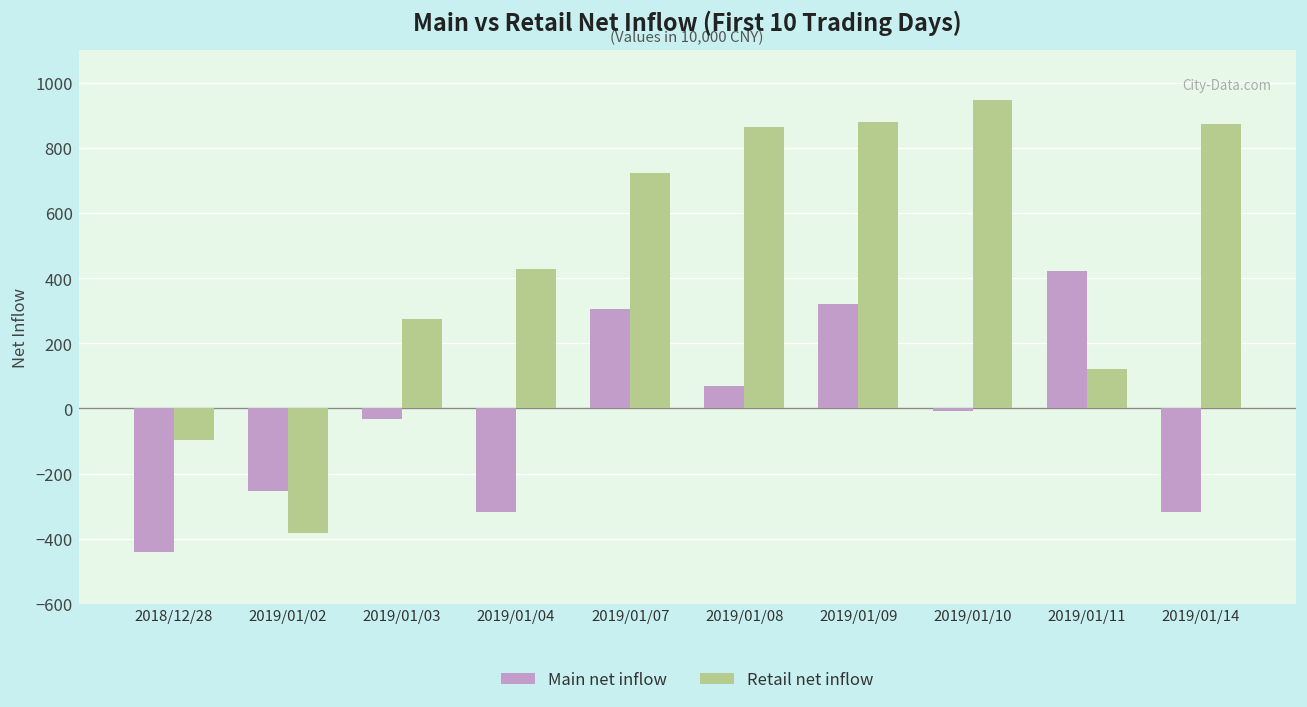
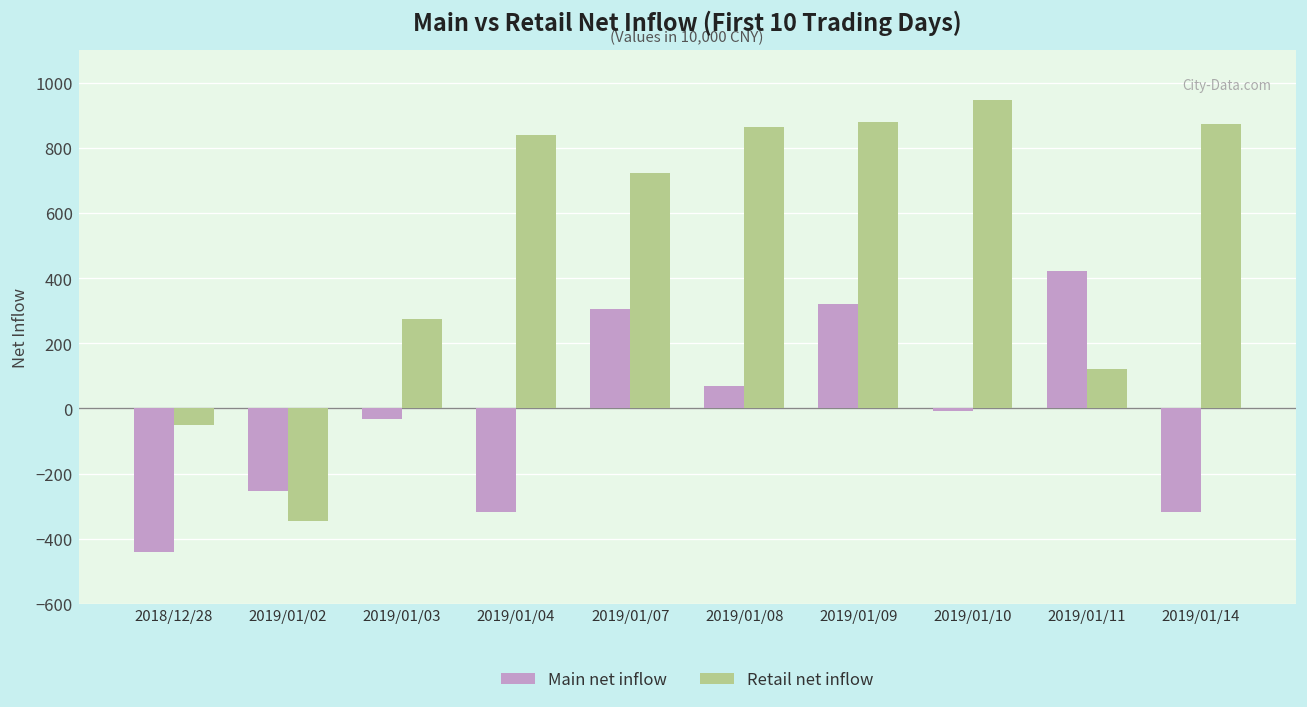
  {
    "Main net inflow": {
      "2018/12/28": -440,
      "2019/01/02": -250,
      "2019/01/03": -30,
      "2019/01/04": -320,
      "2019/01/07": 300,
      "2019/01/08": 70,
      "2019/01/09": 320,
      "2019/01/11": 420,
      "2019/01/14": -320
    },
    "Retail net inflow": {
-     "2018/12/28": -100,
-     "2019/01/02": -380,
+     "2018/12/28": -50,
+     "2019/01/02": -350,
      "2019/01/03": 280,
-     "2019/01/04": 430,
+     "2019/01/04": 840,
      "2019/01/07": 720,
      "2019/01/08": 860,
      "2019/01/09": 880,
      "2019/01/10": 950,
      "2019/01/11": 120,
      "2019/01/14": 870
    }
  }
